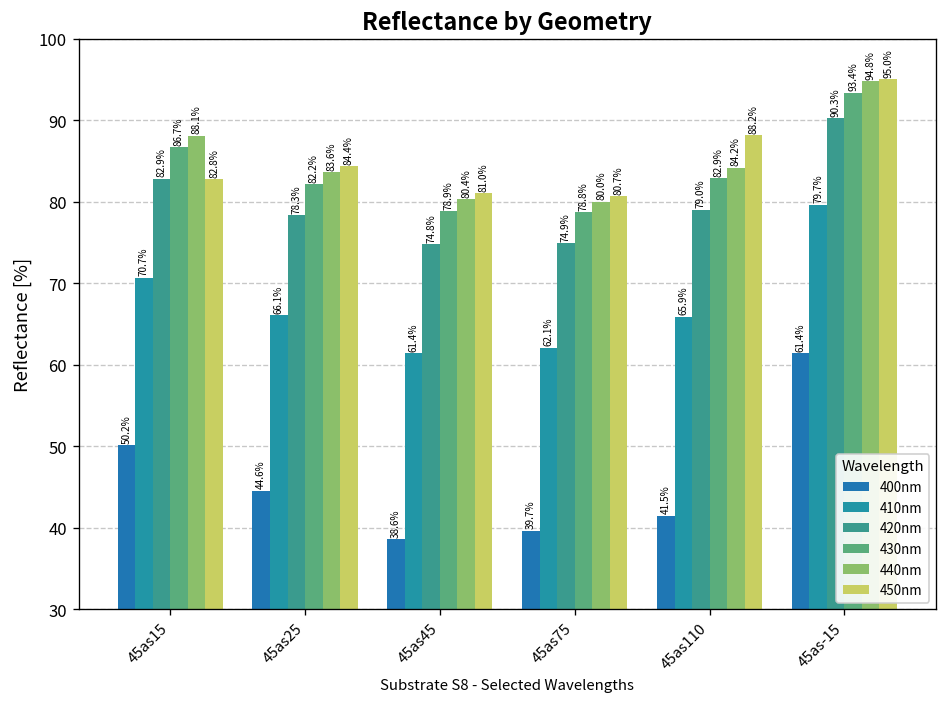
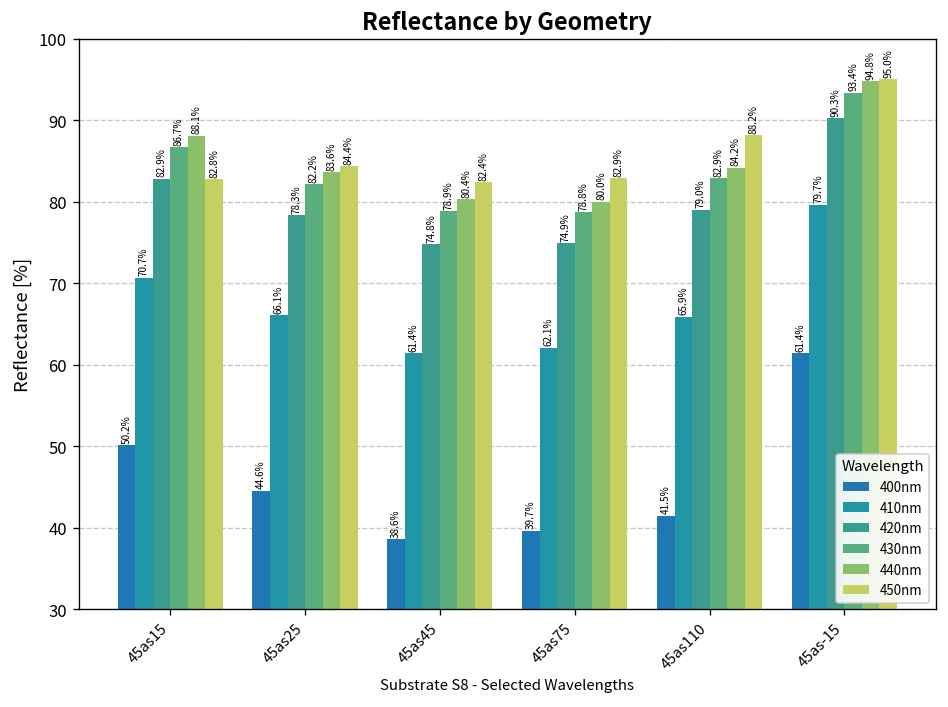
  {
    "450nm": {
      "45as15": "82.8%",
      "45as25": "84.4%",
-     "45as45": "81.0%",
-     "45as75": "80.7%",
+     "45as45": "82.4%",
+     "45as75": "82.9%",
      "45as110": "88.2%",
      "45as-15": "95.0%"
    }
  }
